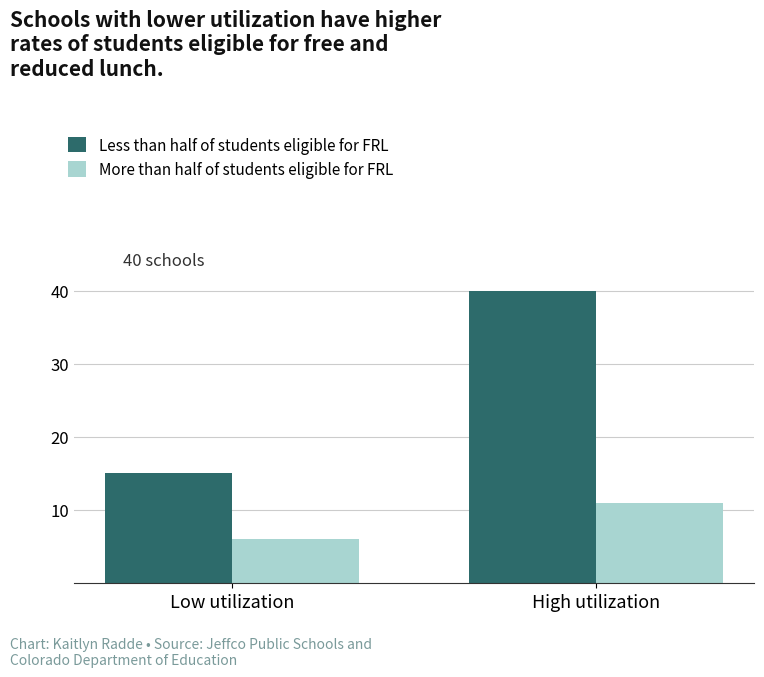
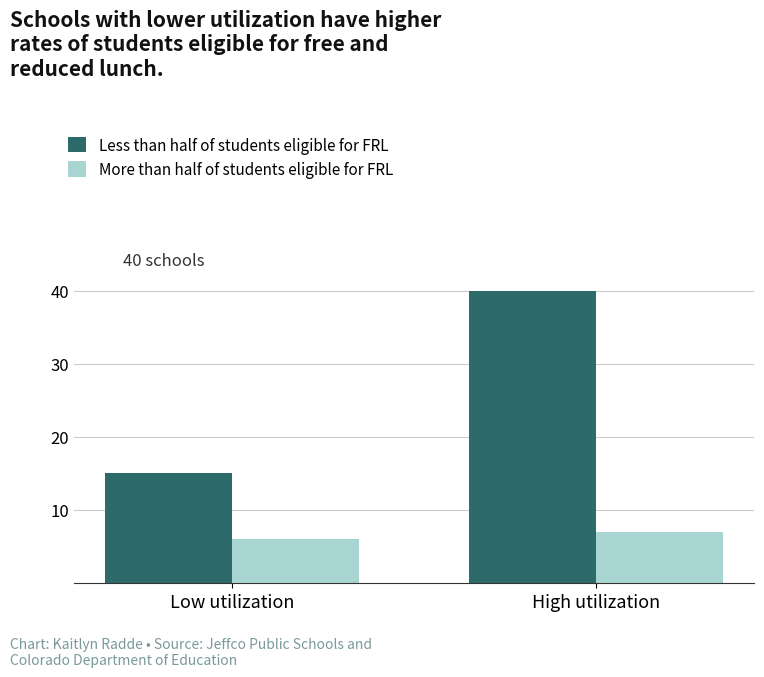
  {
    "Less than half of students eligible for FRL": {
      "Low utilization": 15,
      "High utilization": 40
    },
    "More than half of students eligible for FRL": {
      "Low utilization": 6,
-     "High utilization": 11
+     "High utilization": 7
    }
  }
